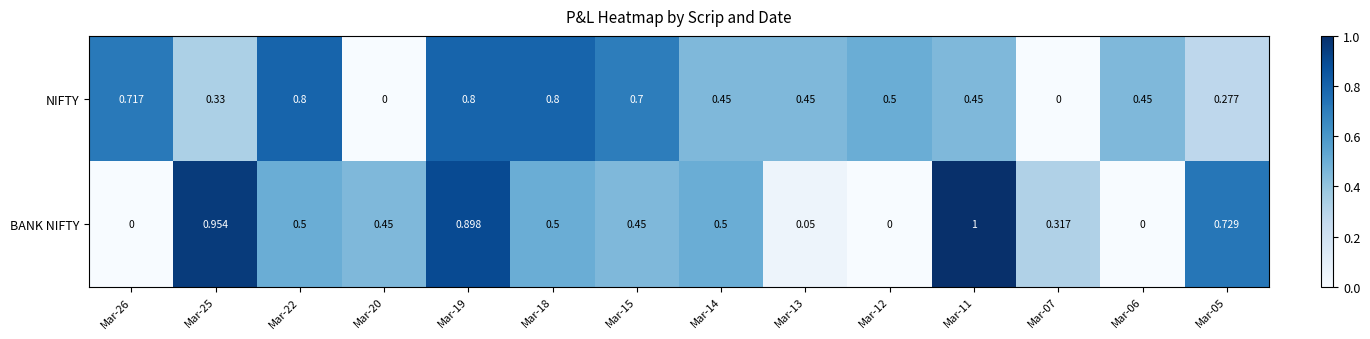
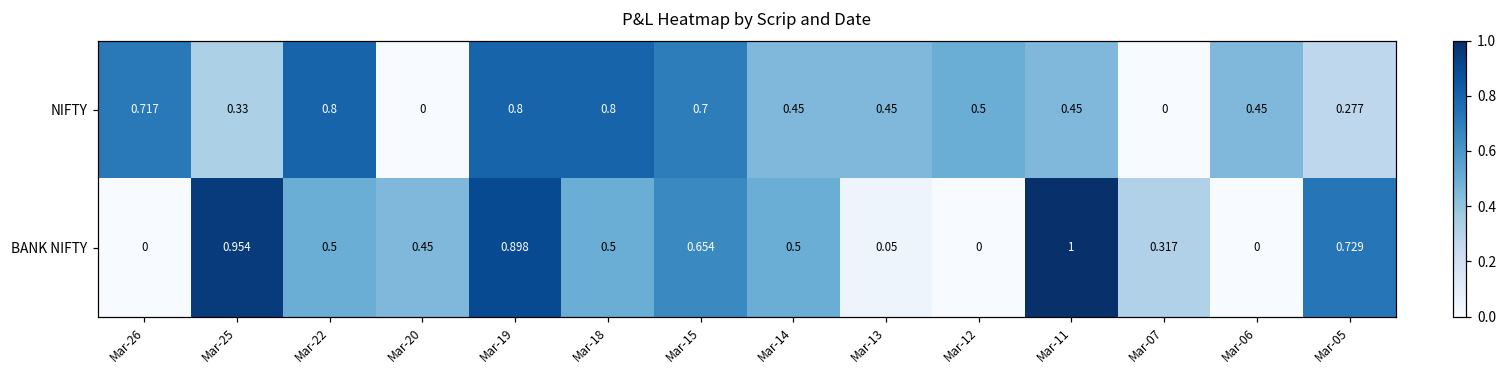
  {
    "NIFTY": {
      "Mar-26": 0.717,
      "Mar-25": 0.33,
      "Mar-22": 0.8,
      "Mar-20": 0,
      "Mar-19": 0.8,
      "Mar-18": 0.8,
      "Mar-15": 0.7,
      "Mar-14": 0.45,
      "Mar-13": 0.45,
      "Mar-12": 0.5,
      "Mar-11": 0.45,
      "Mar-07": 0,
      "Mar-06": 0.45,
      "Mar-05": 0.277
    },
    "BANK NIFTY": {
      "Mar-26": 0,
      "Mar-25": 0.954,
      "Mar-22": 0.5,
      "Mar-20": 0.45,
      "Mar-19": 0.898,
      "Mar-18": 0.5,
-     "Mar-15": 0.45,
+     "Mar-15": 0.654,
      "Mar-14": 0.5,
      "Mar-13": 0.05,
      "Mar-12": 0,
      "Mar-11": 1,
      "Mar-07": 0.317,
      "Mar-06": 0,
      "Mar-05": 0.729
    }
  }
